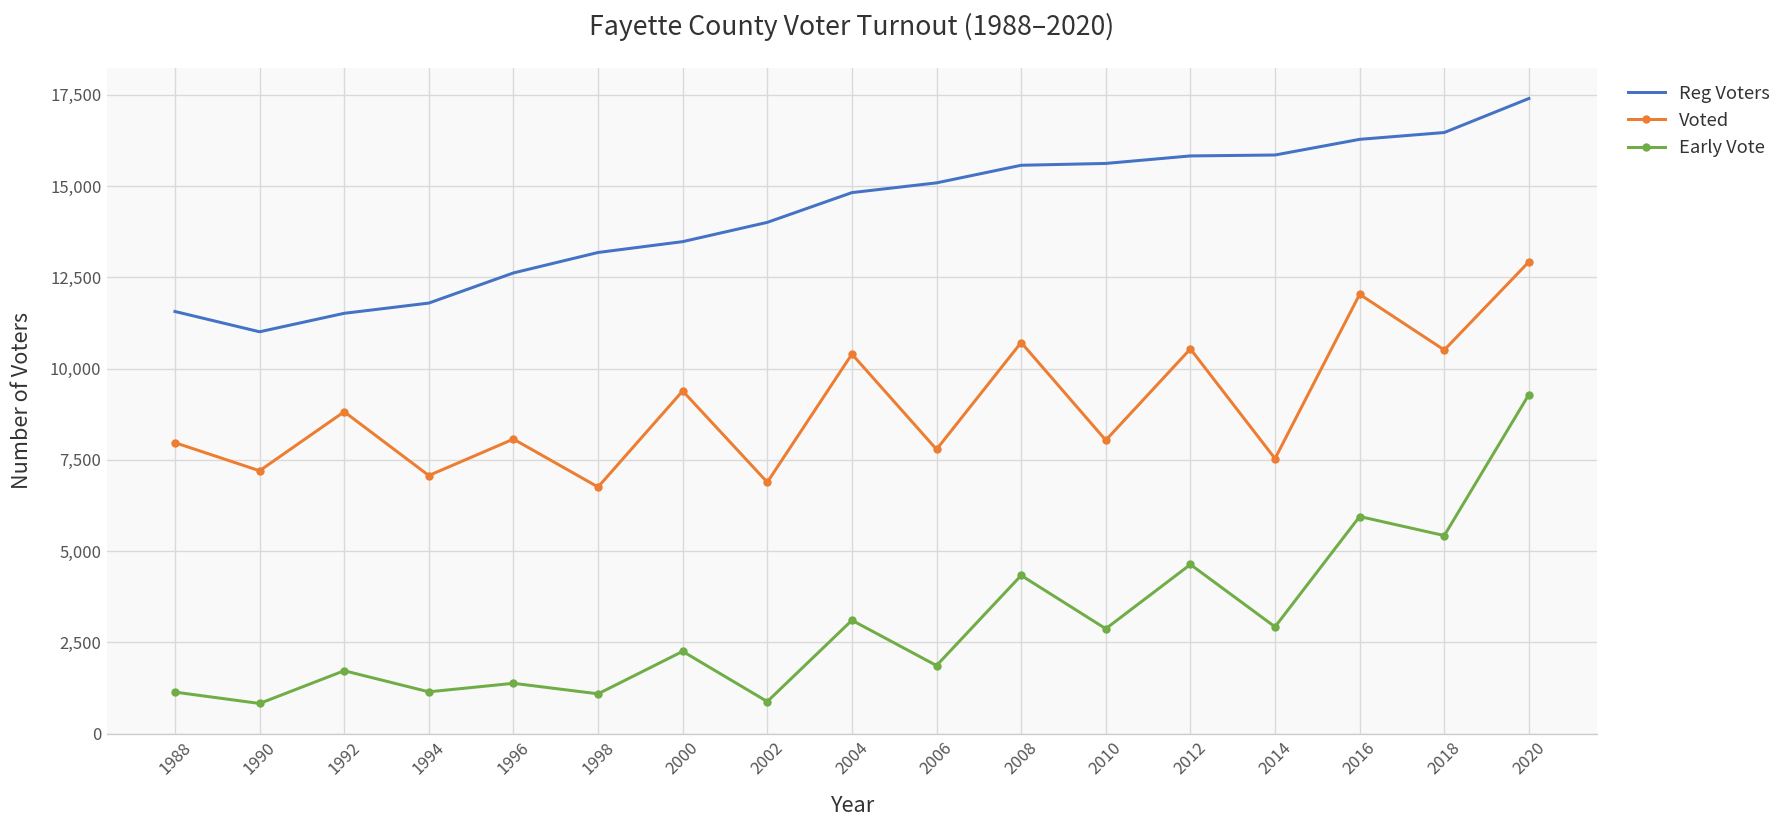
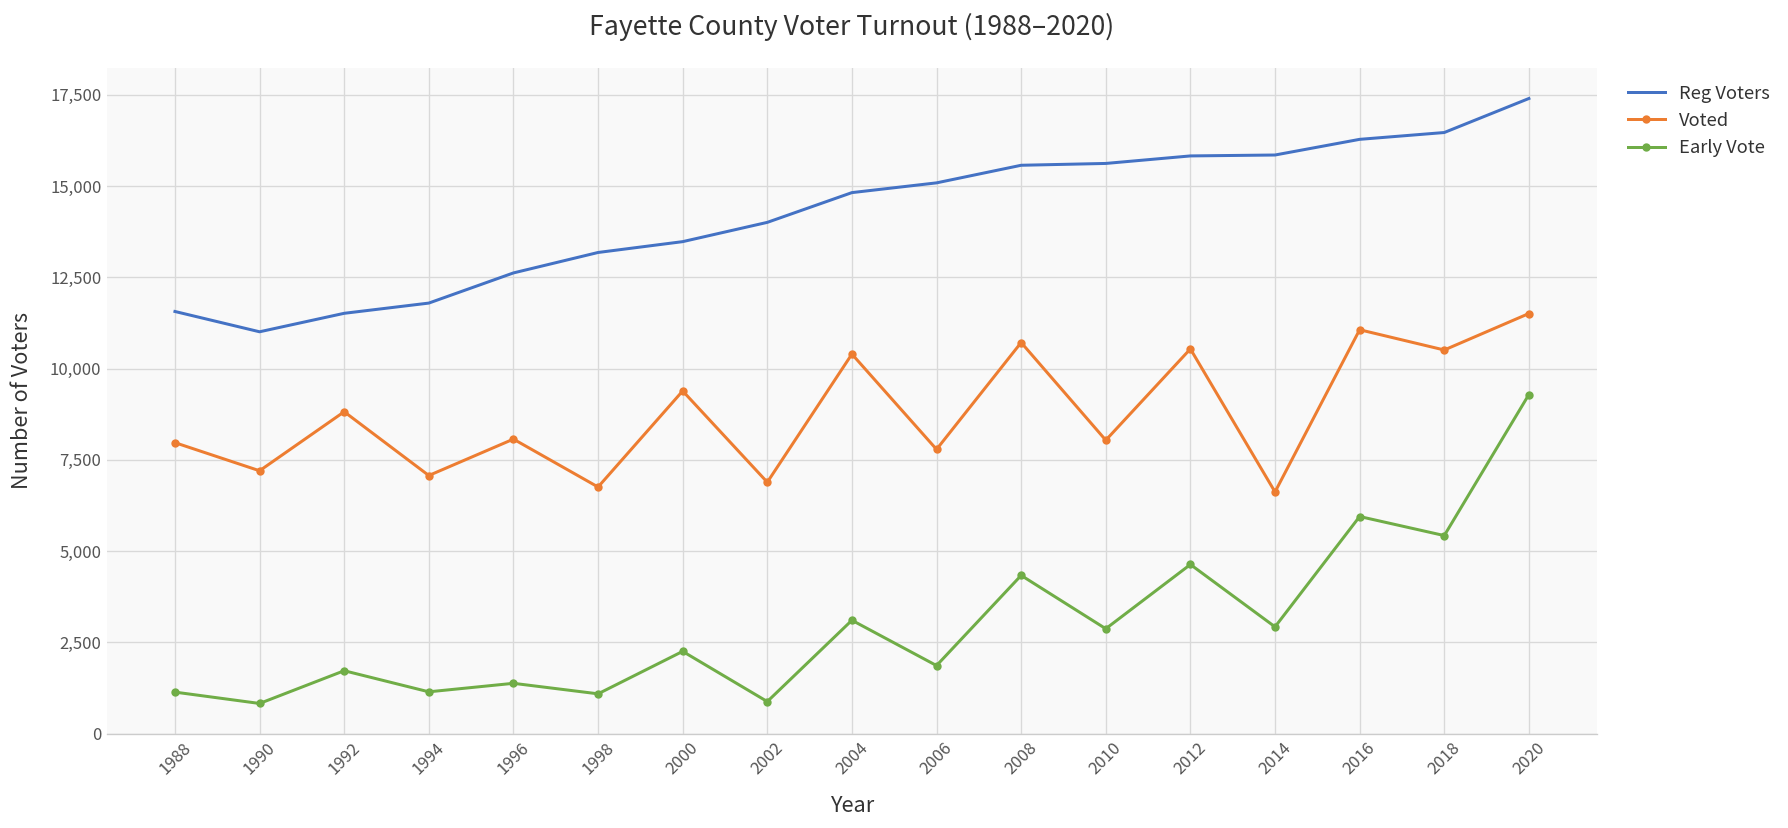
  {
    "Reg Voters": {
      "1988": "11,600",
      "1990": "11,000",
      "1992": "11,500",
      "1994": "11,800",
      "1996": "12,600",
      "1998": "13,200",
      "2000": "13,500",
      "2002": "14,000",
      "2004": "14,800",
      "2006": "15,100",
      "2008": "15,600",
      "2010": "15,600",
      "2012": "15,800",
      "2014": "15,900",
      "2016": "16,300",
      "2018": "16,500",
      "2020": "17,400"
    },
    "Voted": {
      "1988": "8,000",
      "1990": "7,200",
      "1992": "8,800",
      "1994": "7,100",
      "1996": "8,100",
      "1998": "6,800",
      "2000": "9,400",
      "2002": "6,900",
      "2004": "10,400",
      "2006": "7,800",
      "2008": "10,700",
      "2010": "8,000",
      "2012": "10,500",
-     "2014": "7,500",
-     "2016": "12,000",
+     "2014": "6,600",
+     "2016": "11,100",
      "2018": "10,500",
-     "2020": "12,900"
+     "2020": "11,500"
    },
    "Early Vote": {
      "1988": "1,100",
      "1990": "800",
      "1992": "1,700",
      "1994": "1,100",
      "1996": "1,400",
      "1998": "1,100",
      "2000": "2,300",
      "2002": "900",
      "2004": "3,100",
      "2006": "1,900",
      "2008": "4,300",
      "2010": "2,900",
      "2012": "4,600",
      "2014": "2,900",
      "2016": "5,900",
      "2018": "5,400",
      "2020": "9,300"
    }
  }
